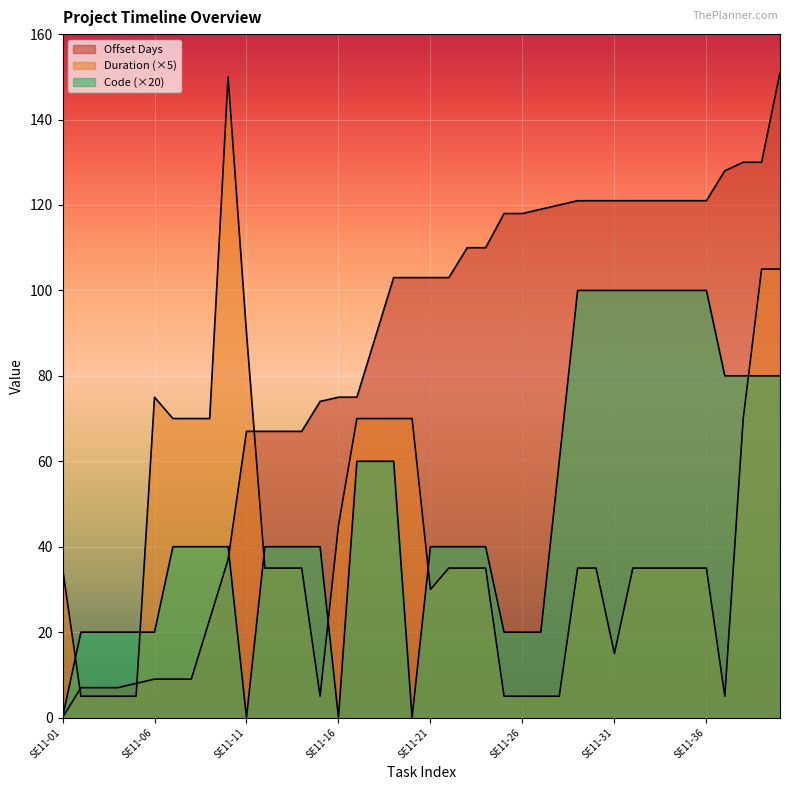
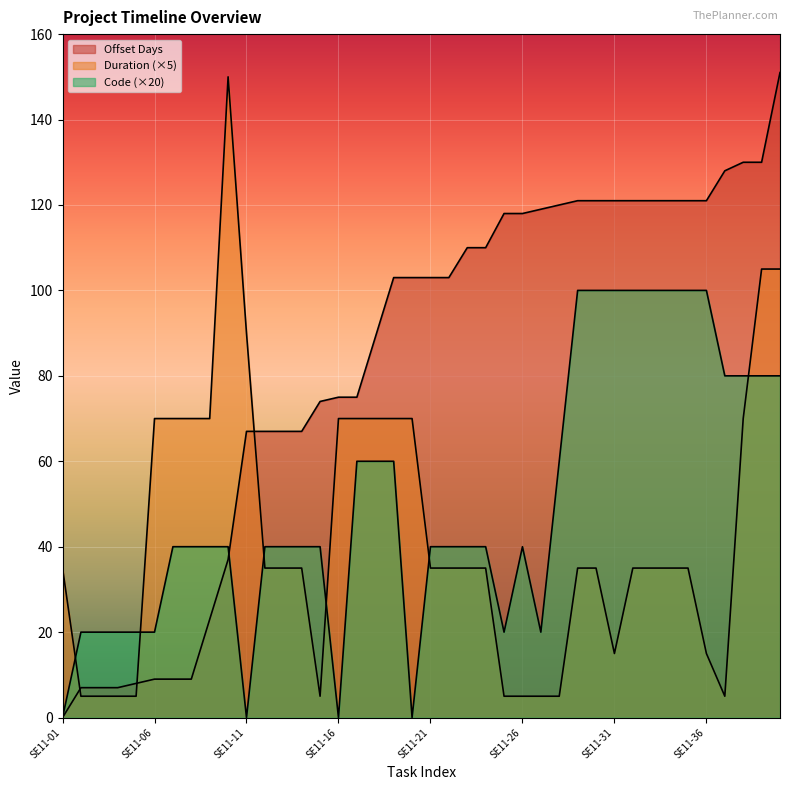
  {
    "Offset Days": {
      "SE11-06": 9,
      "SE11-11": 67,
      "SE11-16": 75,
      "SE11-21": 103,
      "SE11-26": 118,
      "SE11-31": 121,
      "SE11-36": 121
    },
    "Duration (×5)": {
      "SE11-01": 35,
-     "SE11-06": 75,
+     "SE11-06": 70,
      "SE11-11": 90,
-     "SE11-16": 45,
-     "SE11-21": 30,
+     "SE11-16": 70,
+     "SE11-21": 35,
      "SE11-26": 5,
      "SE11-31": 15,
-     "SE11-36": 35
+     "SE11-36": 15
    },
    "Code (×20)": {
      "SE11-06": 20,
      "SE11-11": 0,
      "SE11-16": 0,
      "SE11-21": 40,
-     "SE11-26": 20,
+     "SE11-26": 40,
      "SE11-31": 100,
      "SE11-36": 100
    }
  }
